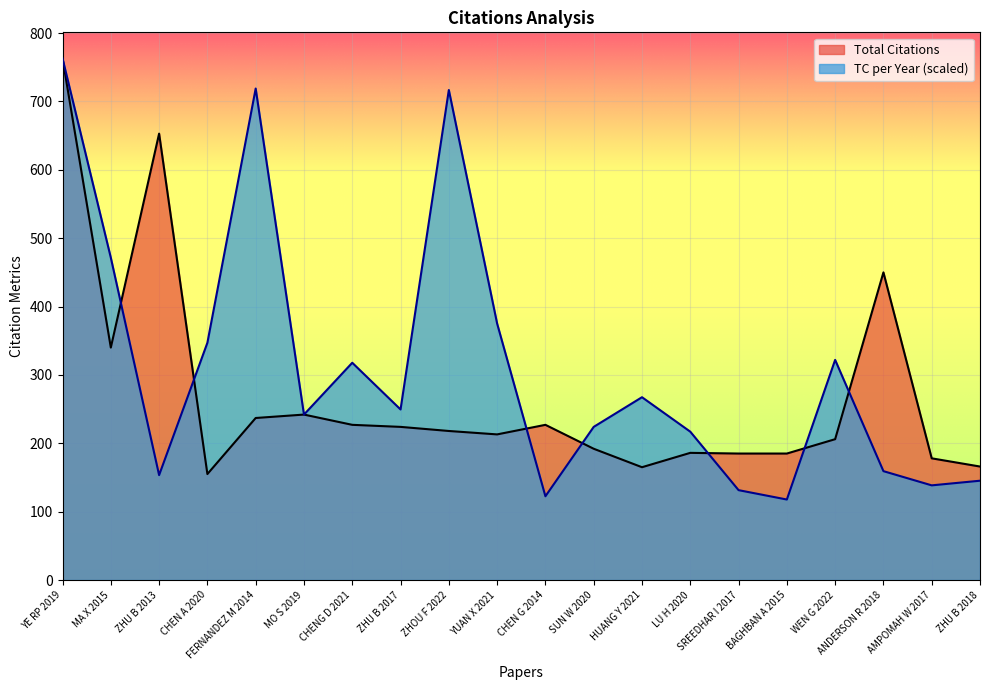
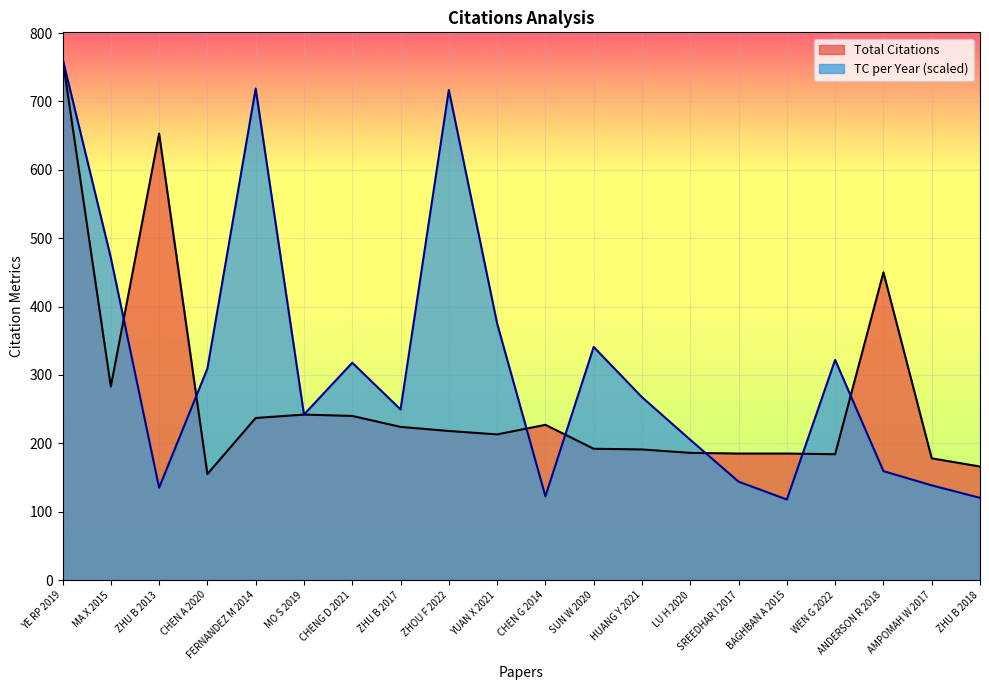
  {
    "Total Citations": {
-     "MA X 2015": 340,
+     "MA X 2015": 280,
      "ZHU B 2013": 650,
      "CHEN A 2020": 160,
      "FERNANDEZ M 2014": 240,
-     "CHENG D 2021": 230,
+     "CHENG D 2021": 240,
      "ZHU B 2017": 220,
      "ZHOU F 2022": 220,
      "YUAN X 2021": 210,
      "CHEN G 2014": 230,
      "SUN W 2020": 190,
-     "HUANG Y 2021": 170,
+     "HUANG Y 2021": 190,
      "LU H 2020": 190,
      "SREEDHAR I 2017": 190,
      "BAGHBAN A 2015": 190,
-     "WEN G 2022": 210,
+     "WEN G 2022": 180,
      "ANDERSON R 2018": 450,
      "AMPOMAH W 2017": 180,
      "ZHU B 2018": 170
    },
    "TC per Year (scaled)": {
      "MA X 2015": 470,
-     "ZHU B 2013": 150,
-     "CHEN A 2020": 350,
+     "ZHU B 2013": 140,
+     "CHEN A 2020": 310,
      "FERNANDEZ M 2014": 720,
      "CHENG D 2021": 320,
      "ZHU B 2017": 250,
      "ZHOU F 2022": 720,
      "YUAN X 2021": 380,
      "CHEN G 2014": 120,
-     "SUN W 2020": 220,
+     "SUN W 2020": 340,
      "HUANG Y 2021": 270,
-     "LU H 2020": 220,
-     "SREEDHAR I 2017": 130,
+     "LU H 2020": 210,
+     "SREEDHAR I 2017": 140,
      "BAGHBAN A 2015": 120,
      "WEN G 2022": 320,
      "ANDERSON R 2018": 160,
      "AMPOMAH W 2017": 140,
-     "ZHU B 2018": 150
+     "ZHU B 2018": 120
    }
  }
